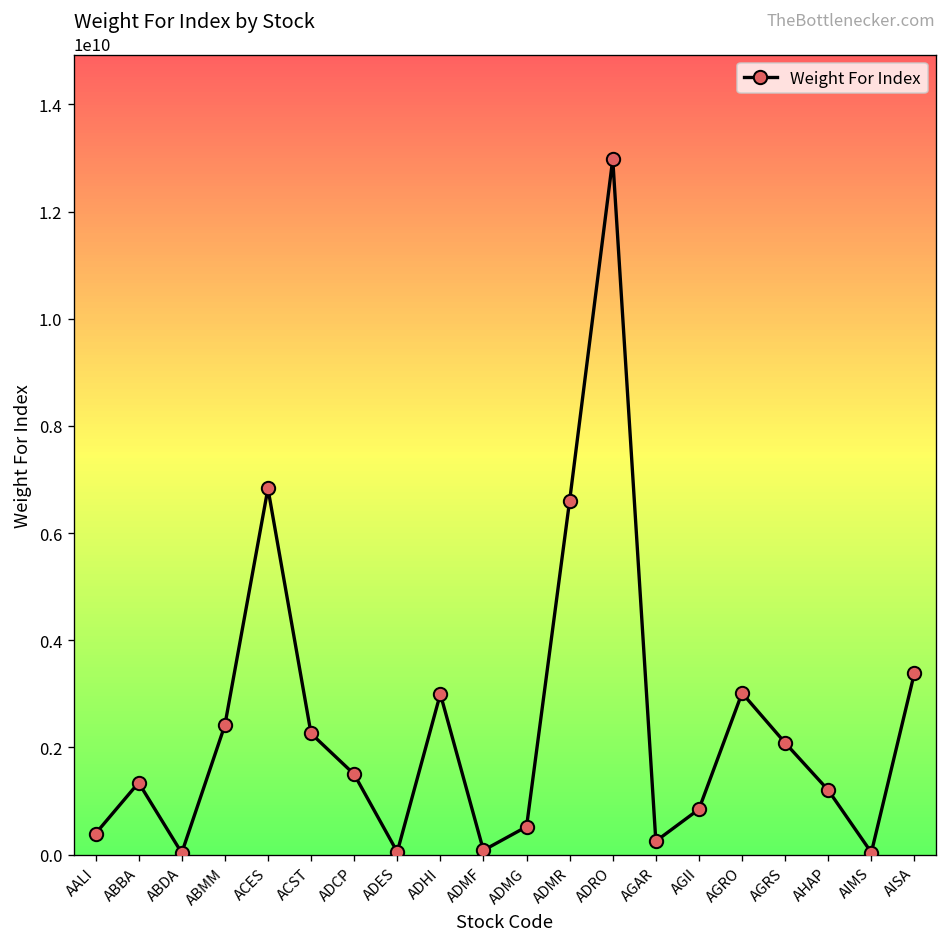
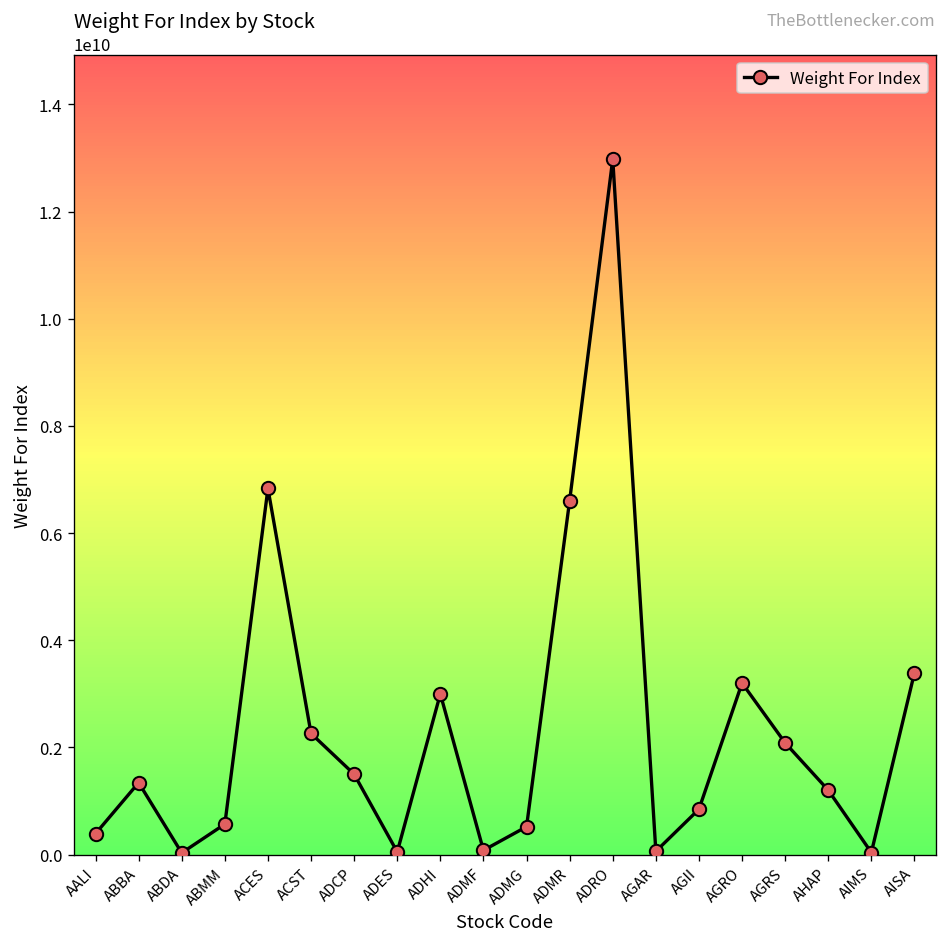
  {
    "AALI": 400000000,
    "ABBA": 1300000000,
    "ABDA": 0,
-   "ABMM": 2400000000,
+   "ABMM": 600000000,
    "ACES": 6800000000,
    "ACST": 2300000000,
    "ADCP": 1500000000,
    "ADES": 0,
    "ADHI": 3000000000,
    "ADMF": 100000000,
    "ADMG": 500000000,
    "ADMR": 6600000000,
    "ADRO": 13000000000,
-   "AGAR": 300000000,
+   "AGAR": 100000000,
    "AGII": 800000000,
-   "AGRO": 3000000000,
+   "AGRO": 3200000000,
    "AGRS": 2100000000,
    "AHAP": 1200000000,
    "AIMS": 0,
    "AISA": 3400000000
  }
